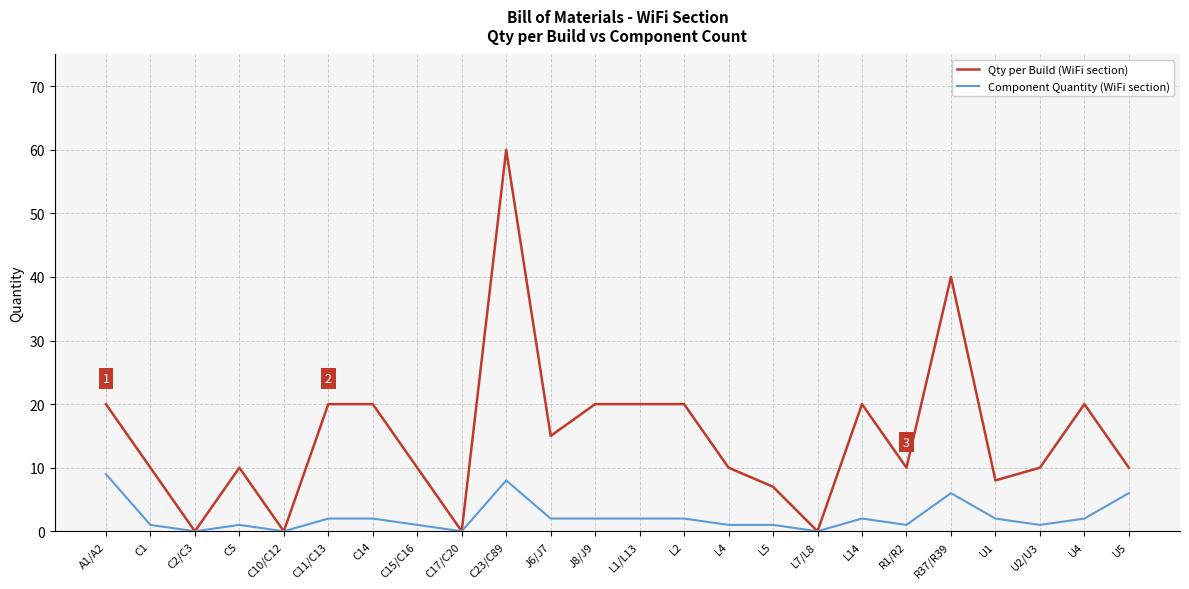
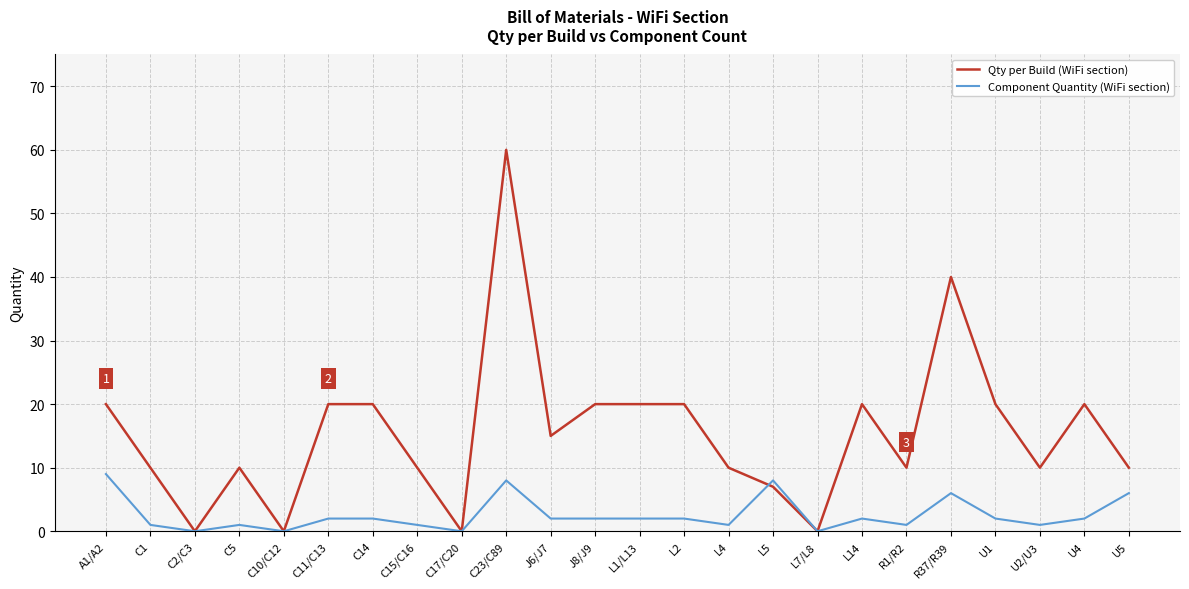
  {
    "Qty per Build (WiFi section)": {
      "C1": 10,
      "C5": 10,
      "C14": 20,
      "C15/C16": 10,
      "C23/C89": 60,
      "J6/J7": 15,
      "J8/J9": 20,
      "L1/L13": 20,
      "L2": 20,
      "L4": 10,
      "L5": 7,
      "L14": 20,
      "R37/R39": 40,
-     "U1": 8,
+     "U1": 20,
      "U2/U3": 10,
      "U4": 20,
      "U5": 10
    },
    "Component Quantity (WiFi section)": {
      "A1/A2": 9,
      "C1": 1,
      "C5": 1,
      "C11/C13": 2,
      "C14": 2,
      "C15/C16": 1,
      "C23/C89": 8,
      "J6/J7": 2,
      "J8/J9": 2,
      "L1/L13": 2,
      "L2": 2,
      "L4": 1,
-     "L5": 1,
+     "L5": 8,
      "L14": 2,
      "R1/R2": 1,
      "R37/R39": 6,
      "U1": 2,
      "U2/U3": 1,
      "U4": 2,
      "U5": 6
    }
  }
